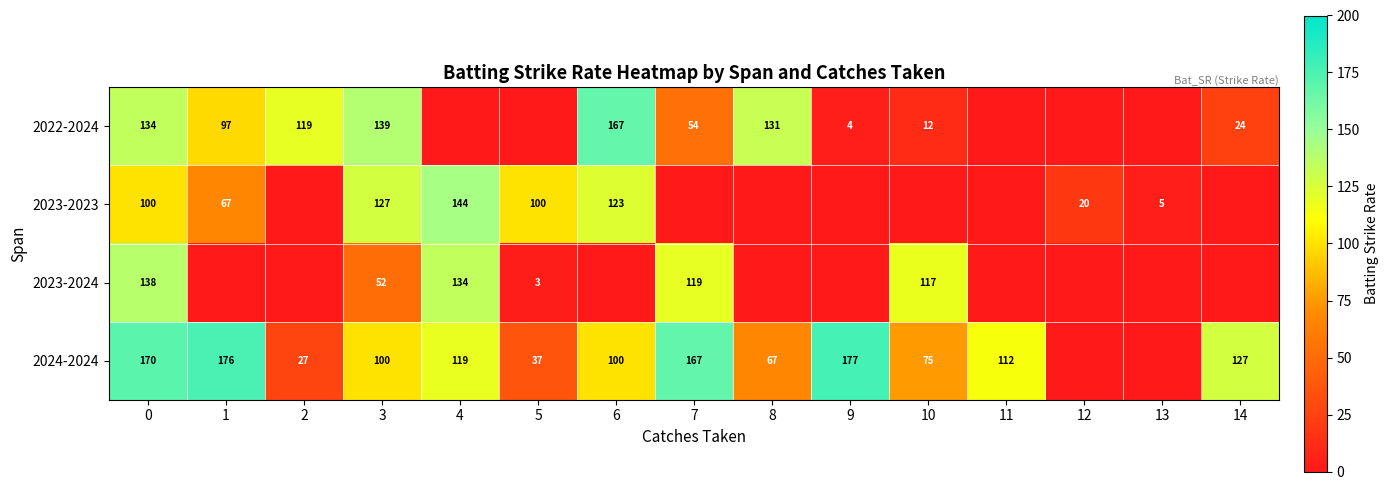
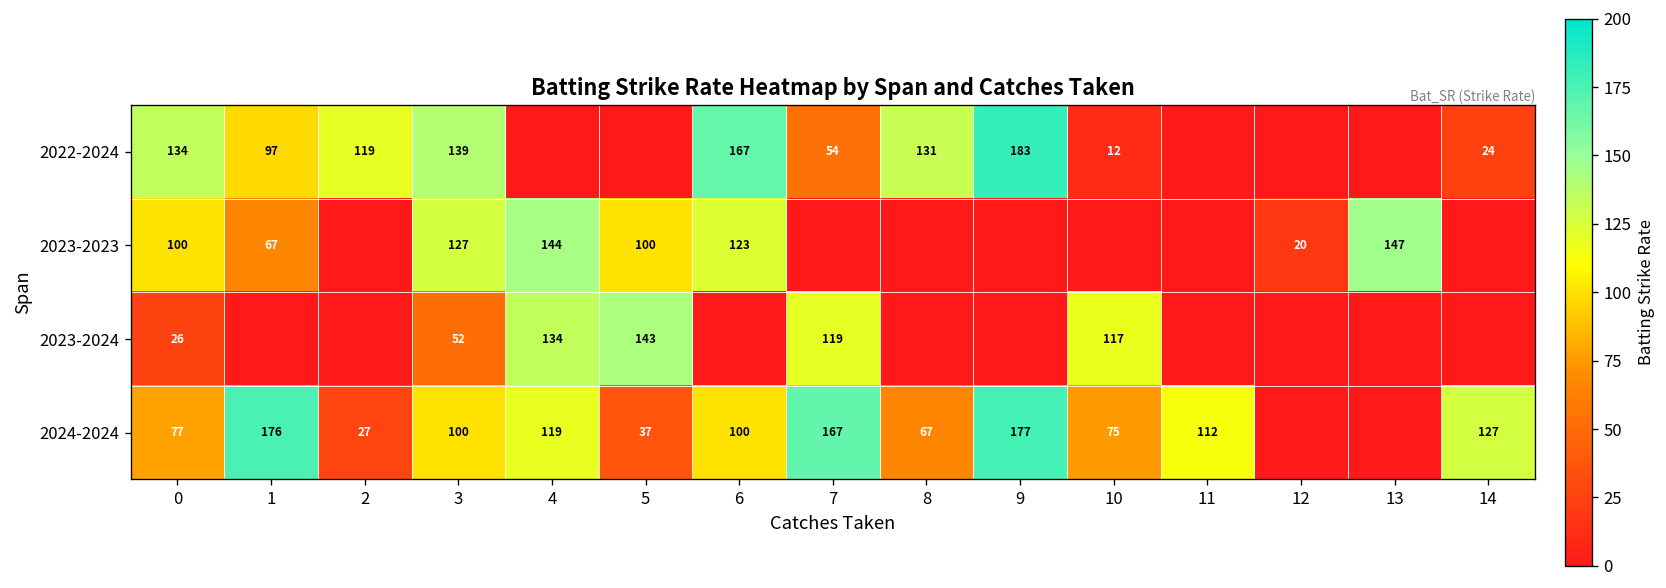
  {
    "2022-2024": {
      "0": 134,
      "1": 97,
      "2": 119,
      "3": 139,
      "6": 167,
      "7": 54,
      "8": 131,
-     "9": 4,
+     "9": 183,
      "10": 12,
      "14": 24
    },
    "2023-2023": {
      "0": 100,
      "1": 67,
      "3": 127,
      "4": 144,
      "5": 100,
      "6": 123,
      "12": 20,
-     "13": 5
+     "13": 147
    },
    "2023-2024": {
-     "0": 138,
+     "0": 26,
      "3": 52,
      "4": 134,
-     "5": 3,
+     "5": 143,
      "7": 119,
      "10": 117
    },
    "2024-2024": {
-     "0": 170,
+     "0": 77,
      "1": 176,
      "2": 27,
      "3": 100,
      "4": 119,
      "5": 37,
      "6": 100,
      "7": 167,
      "8": 67,
      "9": 177,
      "10": 75,
      "11": 112,
      "14": 127
    }
  }
